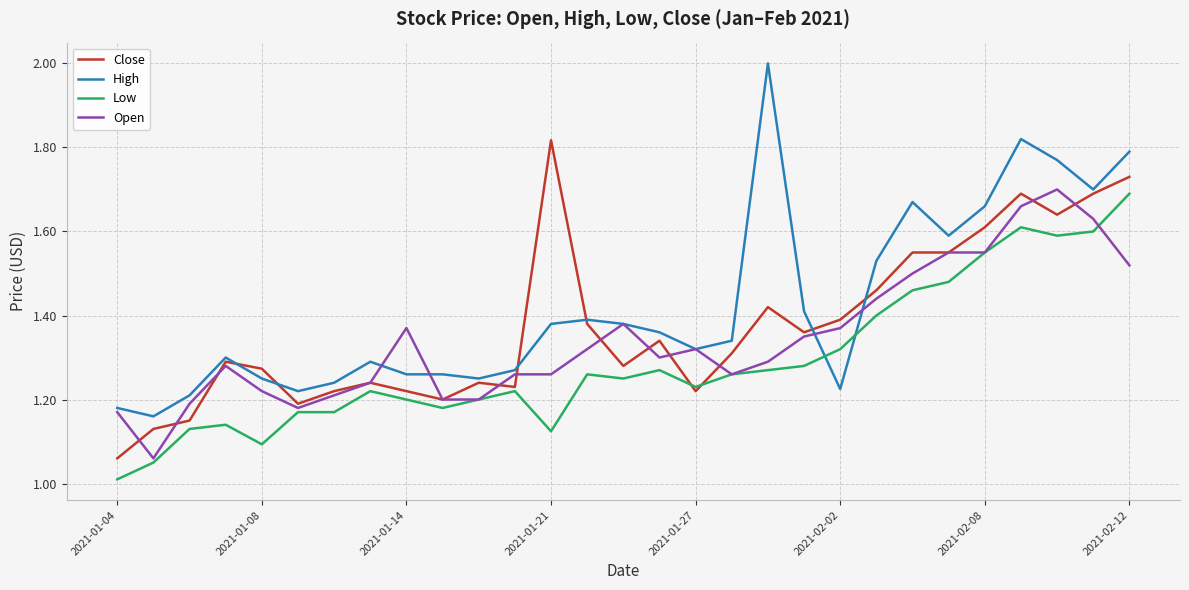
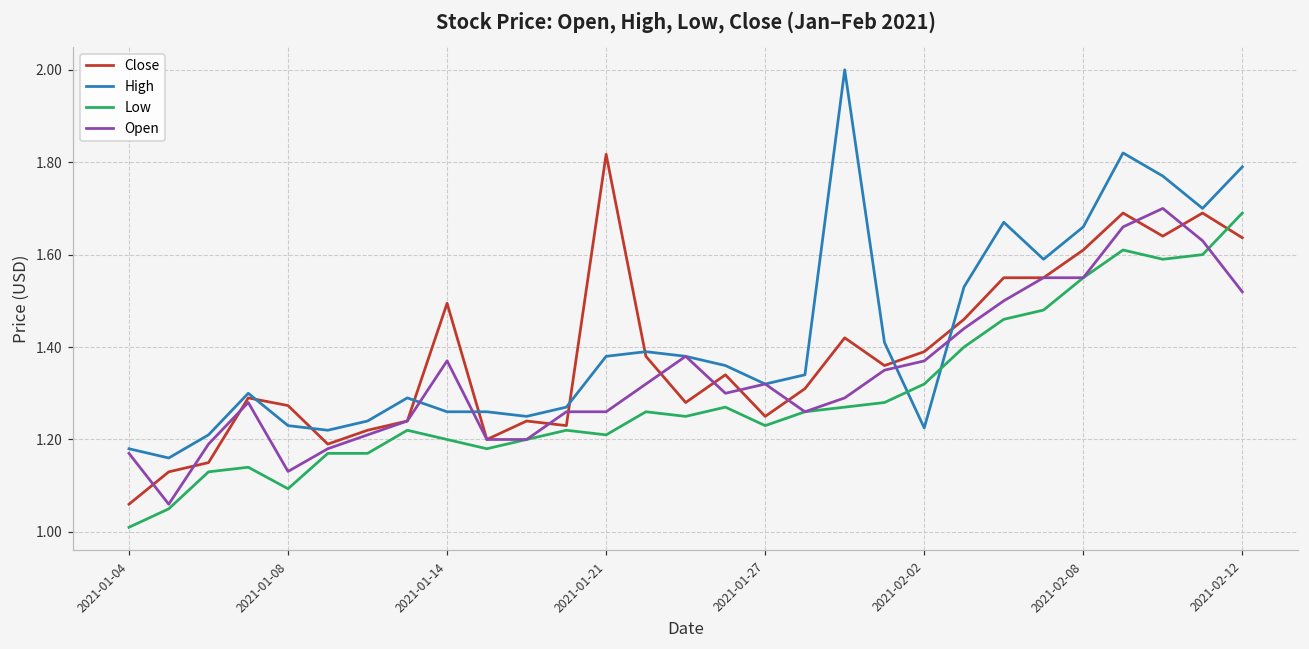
  {
    "Close": {
      "2021-01-04": 1.06,
      "2021-01-08": 1.27,
-     "2021-01-14": 1.22,
+     "2021-01-14": 1.49,
      "2021-01-21": 1.82,
-     "2021-01-27": 1.22,
+     "2021-01-27": 1.25,
      "2021-02-02": 1.39,
      "2021-02-08": 1.61,
-     "2021-02-12": 1.73
+     "2021-02-12": 1.64
    },
    "High": {
      "2021-01-04": 1.18,
-     "2021-01-08": 1.25,
+     "2021-01-08": 1.23,
      "2021-01-14": 1.26,
      "2021-01-21": 1.38,
      "2021-02-02": 1.23,
      "2021-02-08": 1.66,
      "2021-02-12": 1.79
    },
    "Low": {
      "2021-01-04": 1.01,
      "2021-01-08": 1.09,
      "2021-01-14": 1.20,
-     "2021-01-21": 1.12,
+     "2021-01-21": 1.21,
      "2021-01-27": 1.23,
      "2021-02-02": 1.32,
      "2021-02-12": 1.69
    },
    "Open": {
      "2021-01-04": 1.17,
-     "2021-01-08": 1.22,
+     "2021-01-08": 1.13,
      "2021-01-14": 1.37,
      "2021-01-21": 1.26,
      "2021-02-02": 1.37,
      "2021-02-12": 1.52
    }
  }
